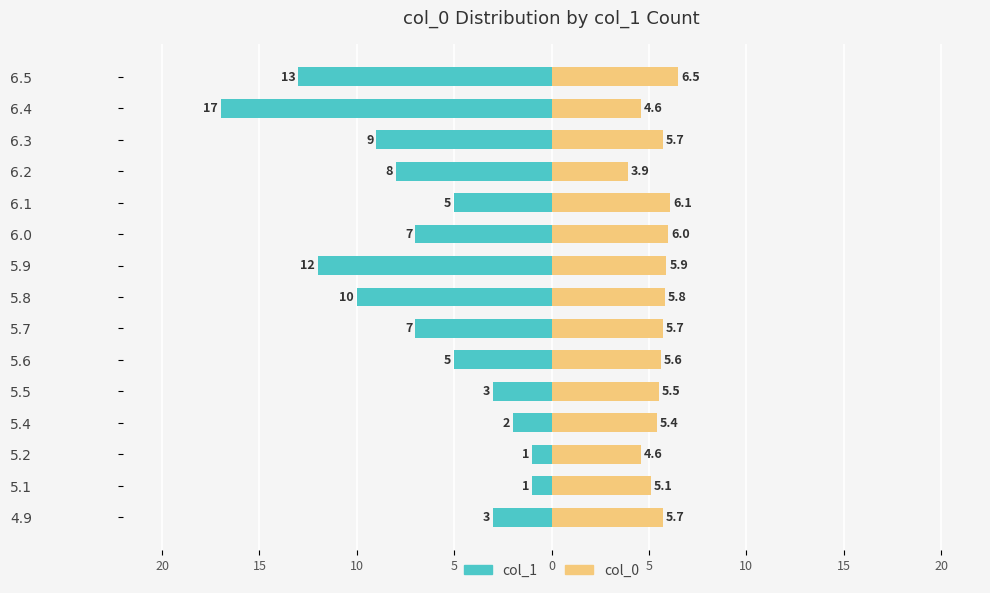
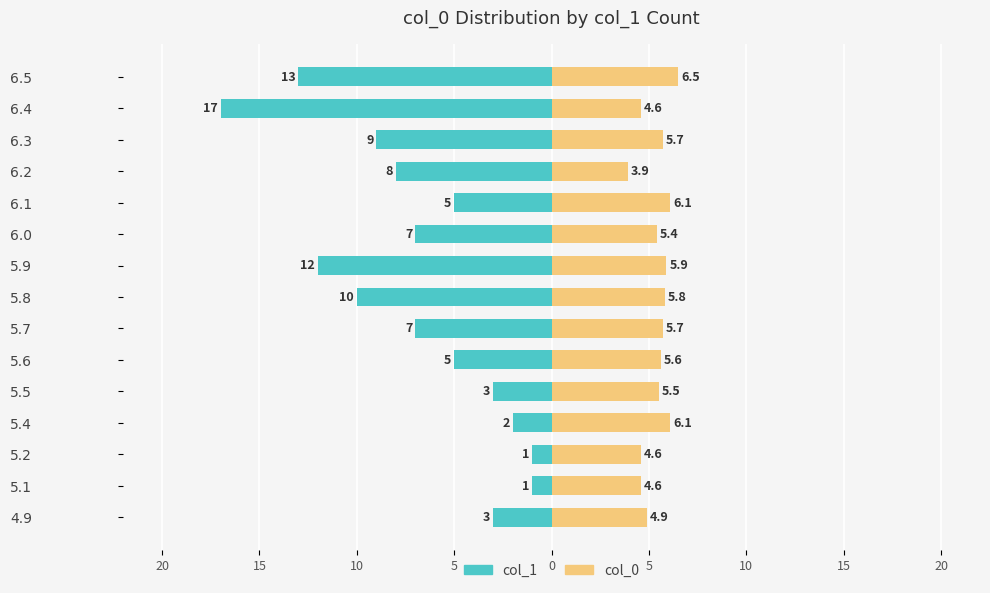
  {
    "col_0": {
      "6.5": 6.5,
      "6.4": 4.6,
      "6.3": 5.7,
      "6.2": 3.9,
      "6.1": 6.1,
-     "6.0": 6.0,
+     "6.0": 5.4,
      "5.9": 5.9,
      "5.8": 5.8,
      "5.7": 5.7,
      "5.6": 5.6,
      "5.5": 5.5,
-     "5.4": 5.4,
+     "5.4": 6.1,
      "5.2": 4.6,
-     "5.1": 5.1,
-     "4.9": 5.7
+     "5.1": 4.6,
+     "4.9": 4.9
    }
  }
